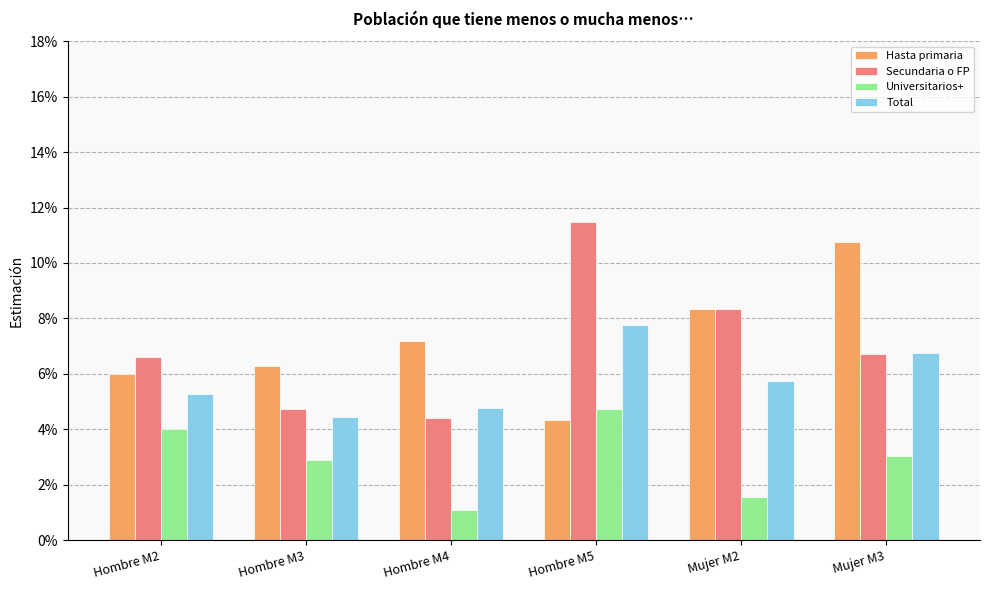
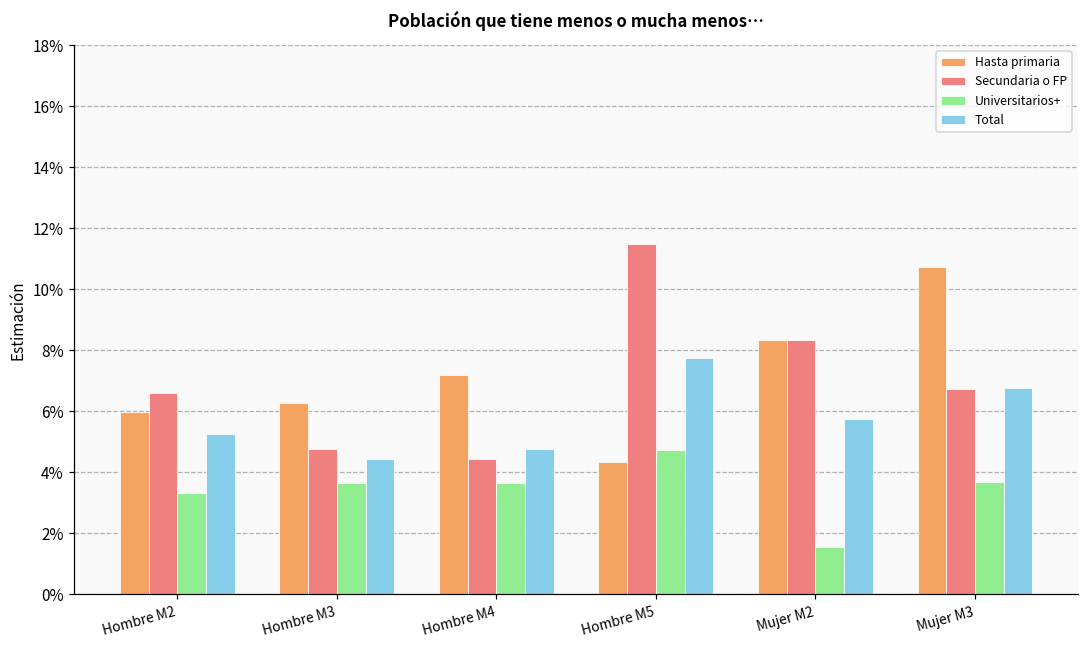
  {
    "Universitarios+": {
-     "Hombre M2": "4.0%",
-     "Hombre M3": "2.9%",
-     "Hombre M4": "1.1%",
+     "Hombre M2": "3.3%",
+     "Hombre M3": "3.7%",
+     "Hombre M4": "3.6%",
      "Hombre M5": "4.7%",
      "Mujer M2": "1.6%",
-     "Mujer M3": "3.0%"
+     "Mujer M3": "3.7%"
    },
    "Total": {
      "Hombre M2": "5.3%",
      "Hombre M3": "4.4%",
      "Hombre M4": "4.8%",
      "Hombre M5": "7.8%",
      "Mujer M2": "5.7%",
      "Mujer M3": "6.8%"
    }
  }
